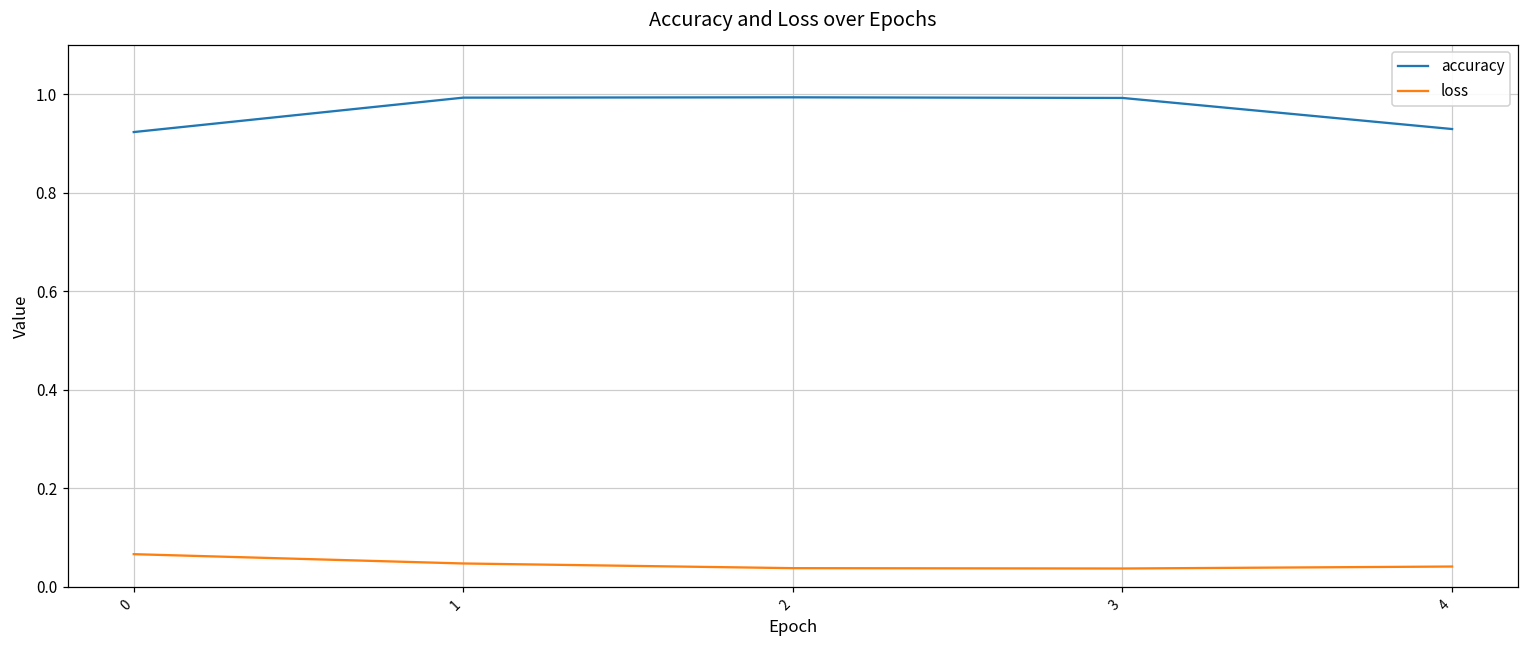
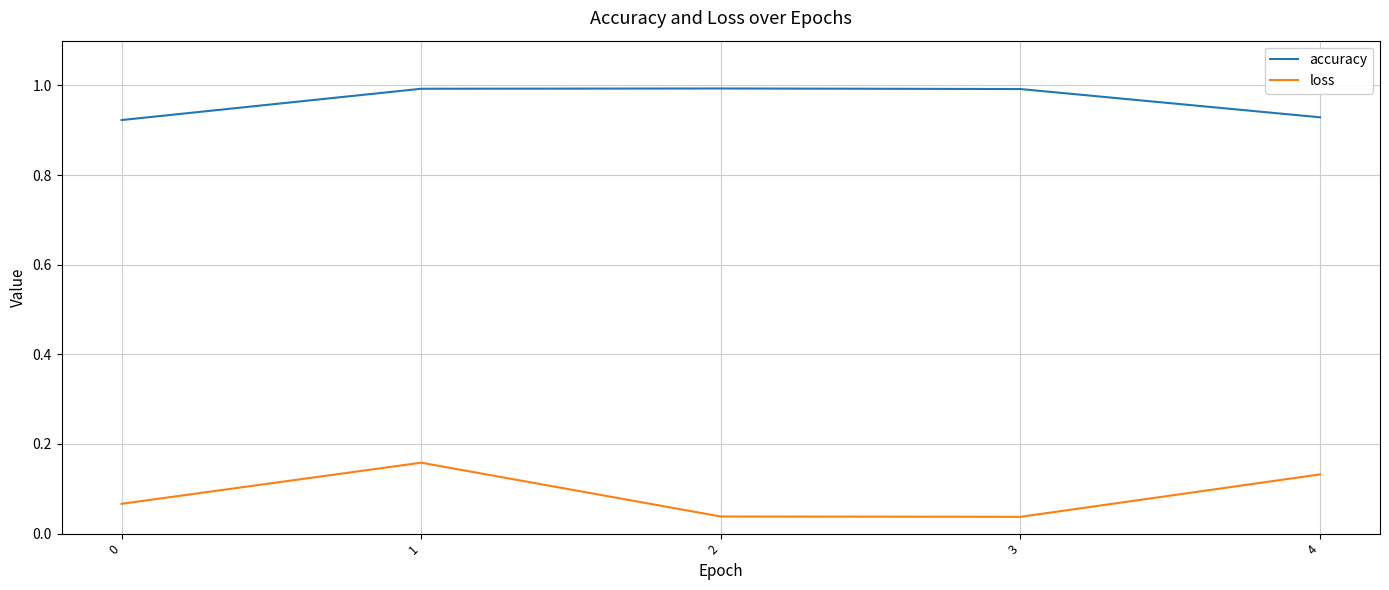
  {
    "accuracy": {
      "0": 0.92,
      "1": 0.99,
      "2": 0.99,
      "3": 0.99,
      "4": 0.93
    },
    "loss": {
      "0": 0.07,
-     "1": 0.05,
+     "1": 0.16,
      "2": 0.04,
      "3": 0.04,
-     "4": 0.04
+     "4": 0.13
    }
  }
